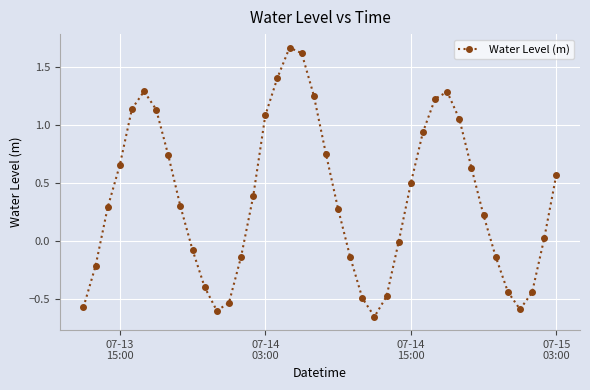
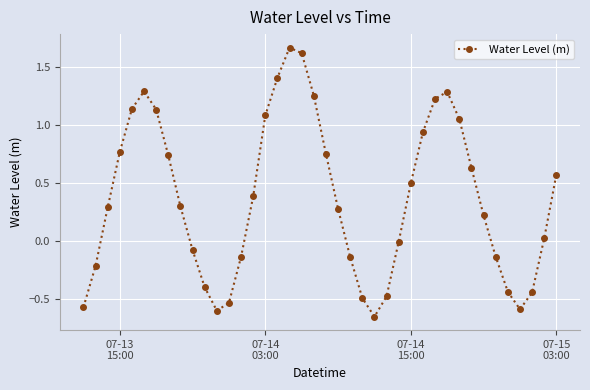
  {
-   "07-13 15:00": 0.65,
+   "07-13 15:00": 0.77,
    "07-14 03:00": 1.08,
    "07-14 15:00": 0.50,
    "07-15 03:00": 0.57
  }
